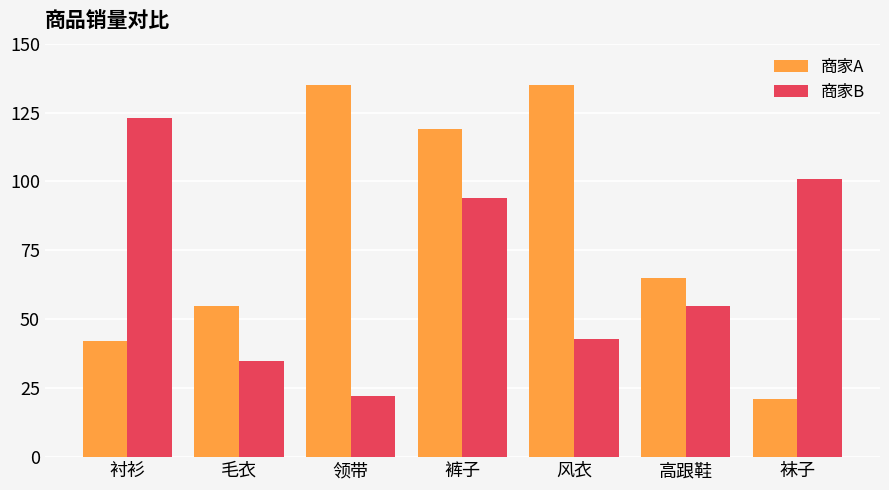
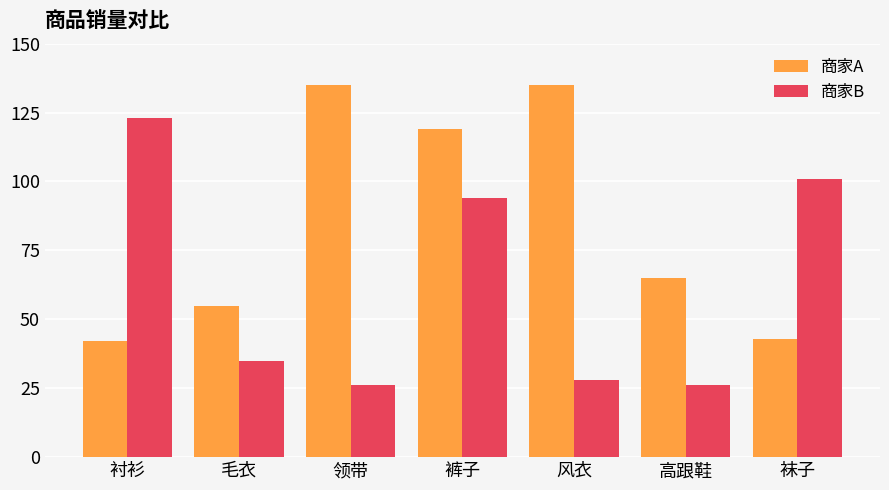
  {
    "商家A": {
      "衬衫": 42,
      "毛衣": 55,
      "领带": 135,
      "裤子": 119,
      "风衣": 135,
      "高跟鞋": 65,
-     "袜子": 21
+     "袜子": 43
    },
    "商家B": {
      "衬衫": 123,
      "毛衣": 35,
-     "领带": 22,
+     "领带": 26,
      "裤子": 94,
-     "风衣": 43,
-     "高跟鞋": 55,
+     "风衣": 28,
+     "高跟鞋": 26,
      "袜子": 101
    }
  }
